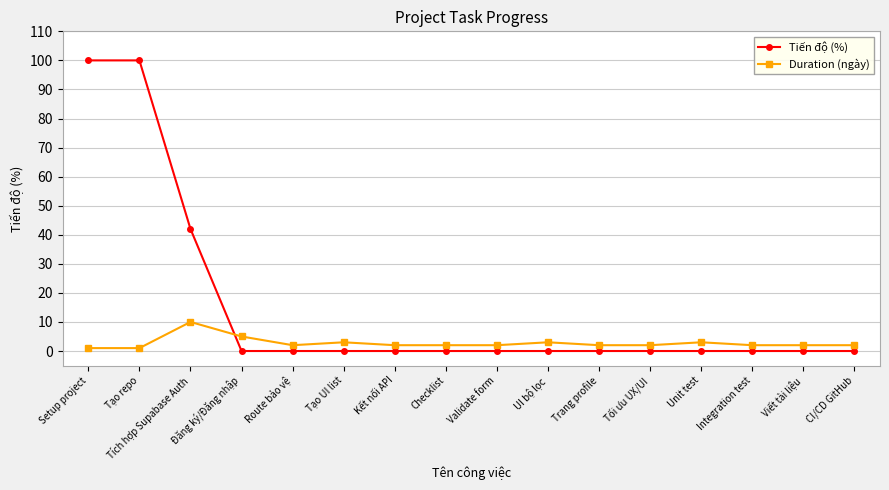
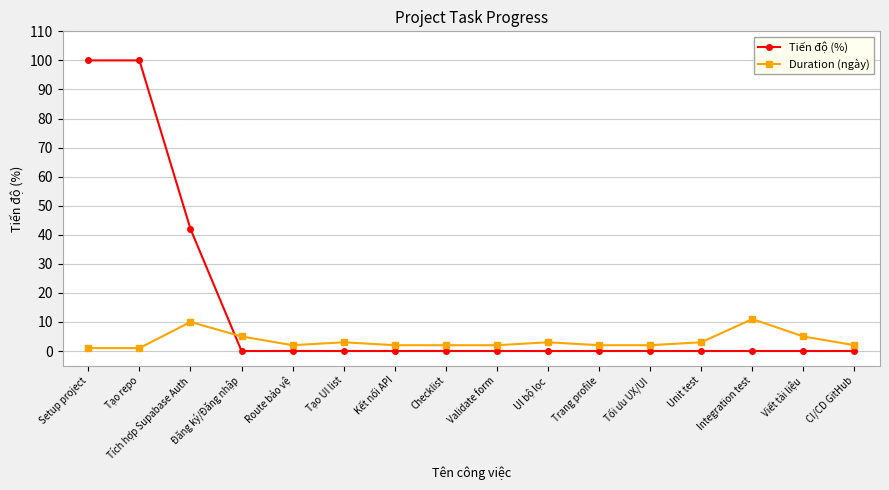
  {
    "Tiến độ (%)": {
      "Setup project": 100,
      "Tạo repo": 100,
      "Tích hợp Supabase Auth": 42,
      "Đăng ký/Đăng nhập": 0,
      "Route bảo vệ": 0,
      "Tạo UI list": 0,
      "Kết nối API": 0,
      "Checklist": 0,
      "Validate form": 0,
      "UI bộ lọc": 0,
      "Trang profile": 0,
      "Tối ưu UX/UI": 0,
      "Unit test": 0,
      "Integration test": 0,
      "Viết tài liệu": 0,
      "CI/CD GitHub": 0
    },
    "Duration (ngày)": {
      "Setup project": 1,
      "Tạo repo": 1,
      "Tích hợp Supabase Auth": 10,
      "Đăng ký/Đăng nhập": 5,
      "Route bảo vệ": 2,
      "Tạo UI list": 3,
      "Kết nối API": 2,
      "Checklist": 2,
      "Validate form": 2,
      "UI bộ lọc": 3,
      "Trang profile": 2,
      "Tối ưu UX/UI": 2,
      "Unit test": 3,
-     "Integration test": 2,
-     "Viết tài liệu": 2,
+     "Integration test": 11,
+     "Viết tài liệu": 5,
      "CI/CD GitHub": 2
    }
  }
